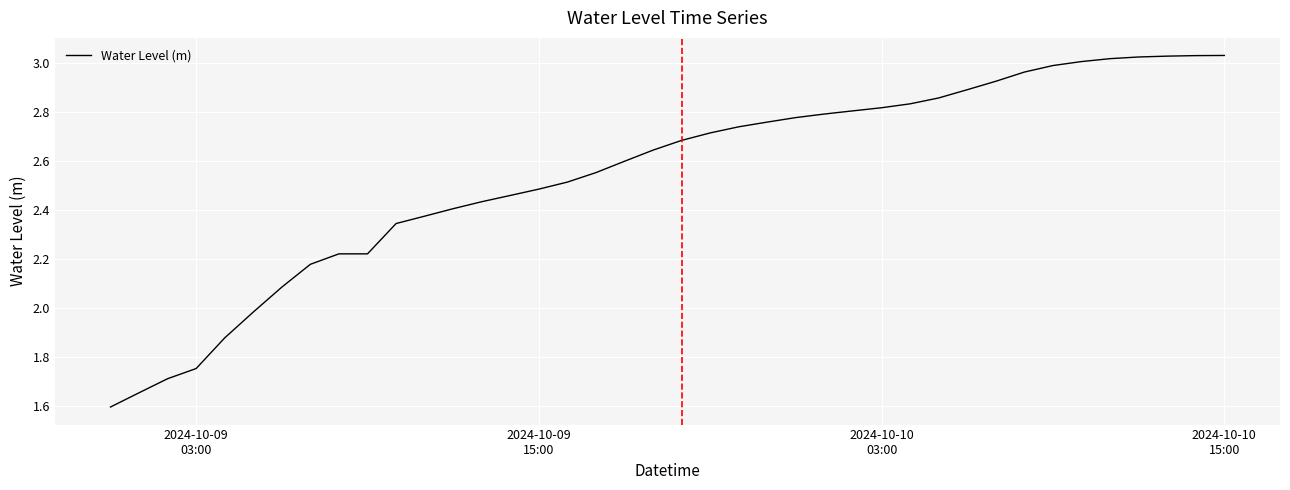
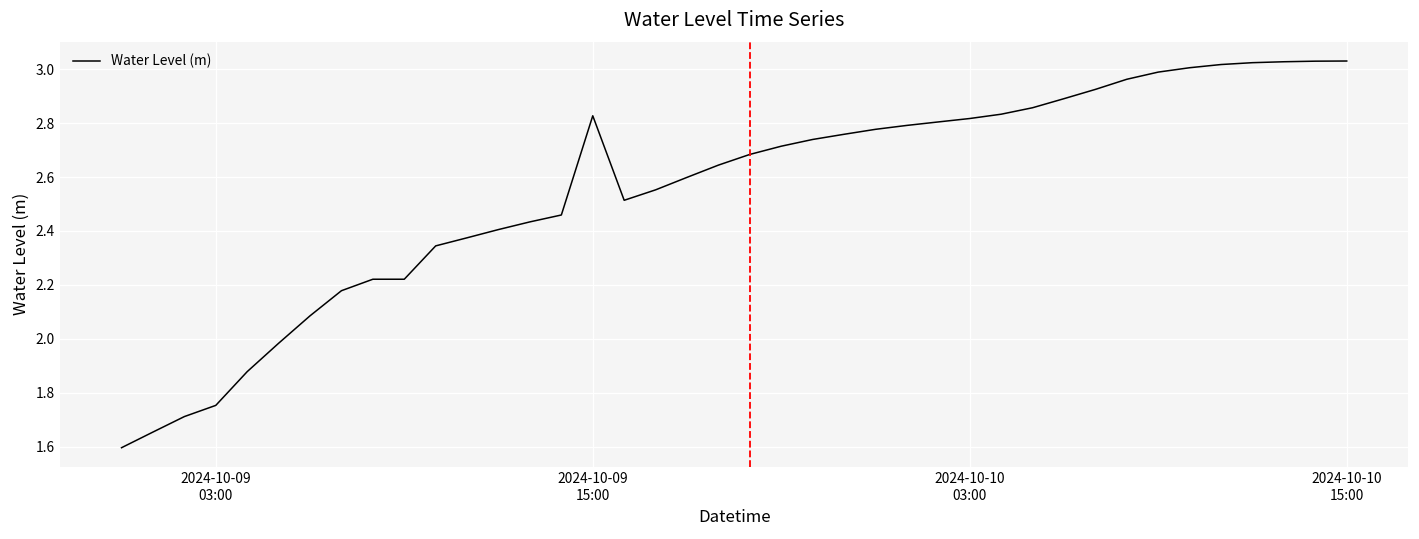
  {
    "2024-10-09 03:00": 1.75,
-   "2024-10-09 15:00": 2.49,
+   "2024-10-09 15:00": 2.83,
    "2024-10-10 03:00": 2.82,
    "2024-10-10 15:00": 3.03
  }
